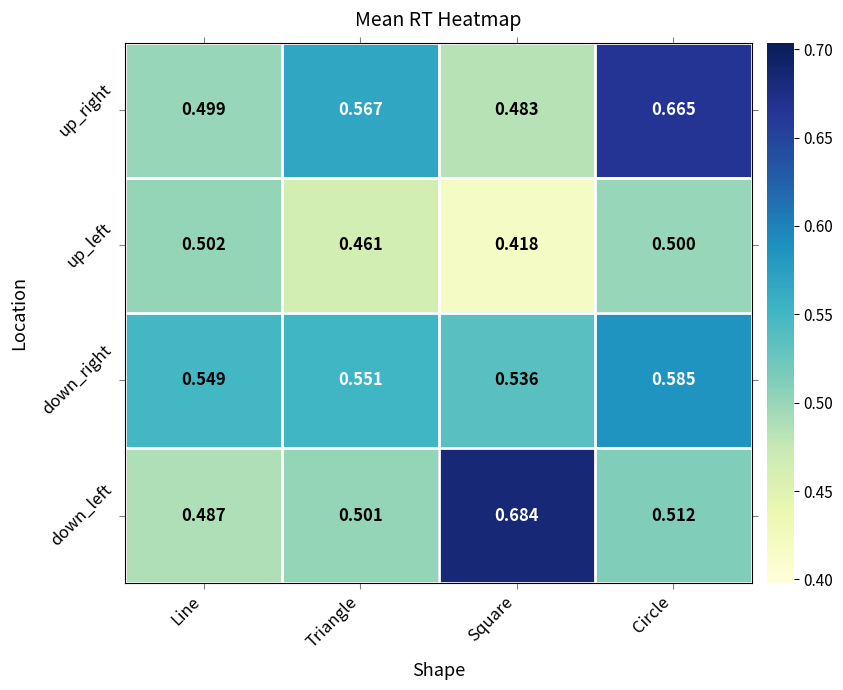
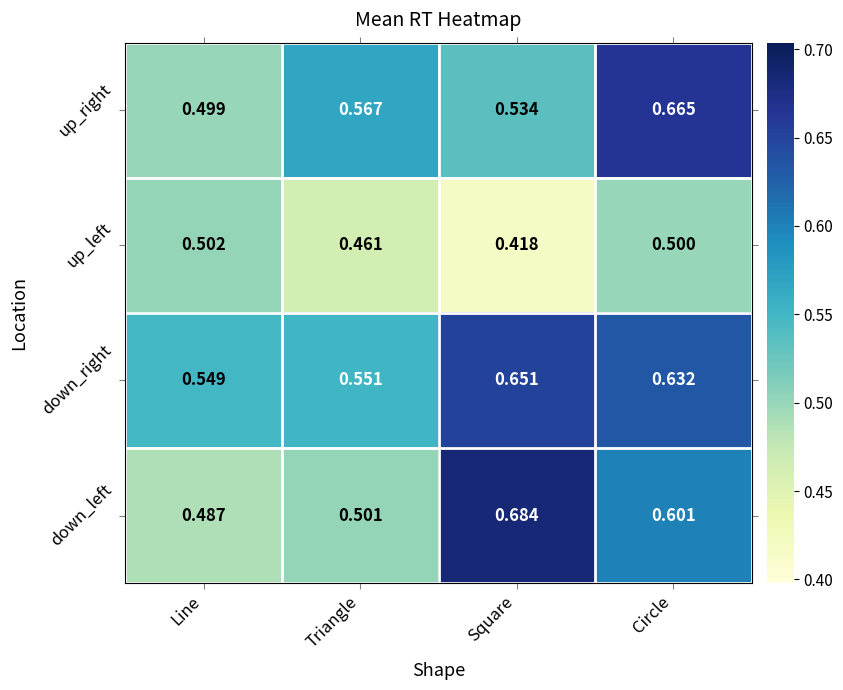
  {
    "up_right": {
      "Line": 0.499,
      "Triangle": 0.567,
-     "Square": 0.483,
+     "Square": 0.534,
      "Circle": 0.665
    },
    "up_left": {
      "Line": 0.502,
      "Triangle": 0.461,
      "Square": 0.418,
      "Circle": 0.500
    },
    "down_right": {
      "Line": 0.549,
      "Triangle": 0.551,
-     "Square": 0.536,
-     "Circle": 0.585
+     "Square": 0.651,
+     "Circle": 0.632
    },
    "down_left": {
      "Line": 0.487,
      "Triangle": 0.501,
      "Square": 0.684,
-     "Circle": 0.512
+     "Circle": 0.601
    }
  }
